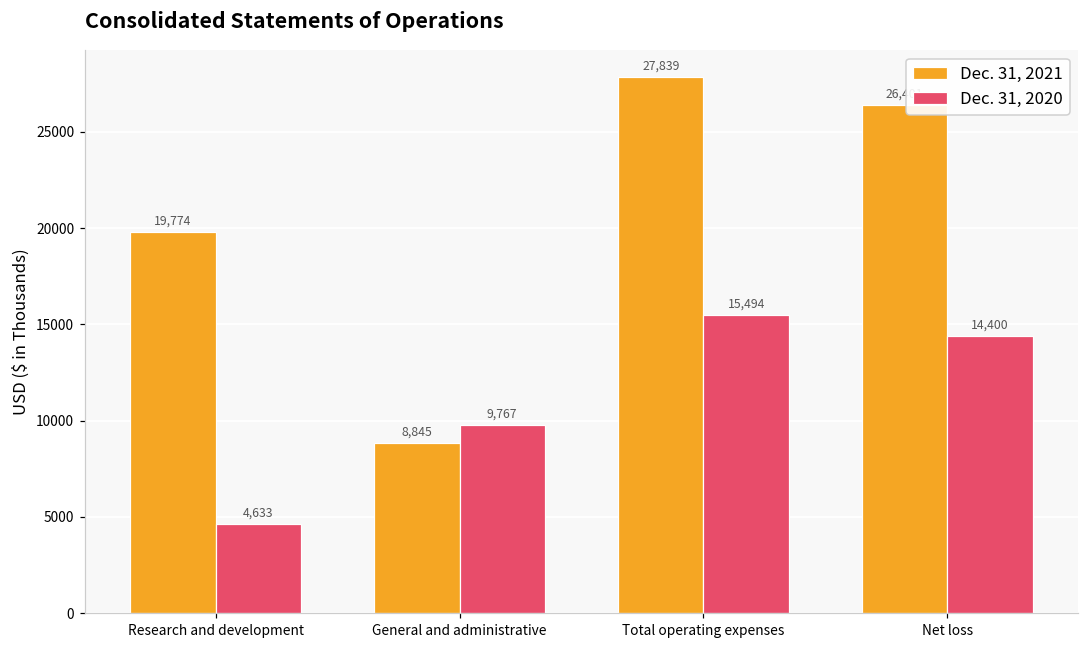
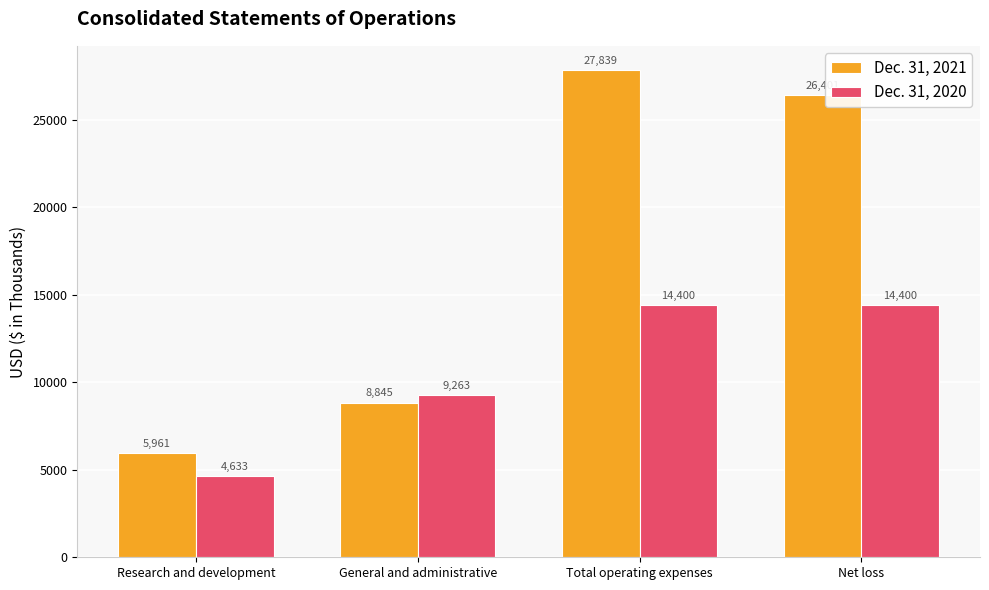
  {
    "Dec. 31, 2021": {
-     "Research and development": "19,774",
+     "Research and development": "5,961",
      "General and administrative": "8,845",
      "Total operating expenses": "27,839"
    },
    "Dec. 31, 2020": {
      "Research and development": "4,633",
-     "General and administrative": "9,767",
-     "Total operating expenses": "15,494",
+     "General and administrative": "9,263",
+     "Total operating expenses": "14,400",
      "Net loss": "14,400"
    }
  }
